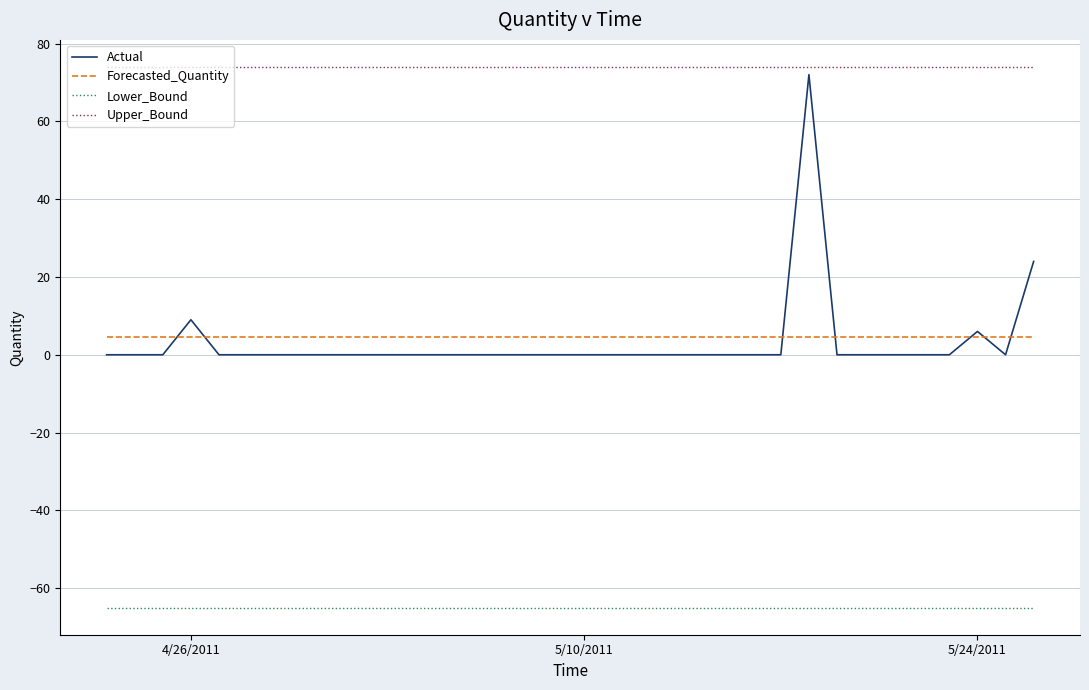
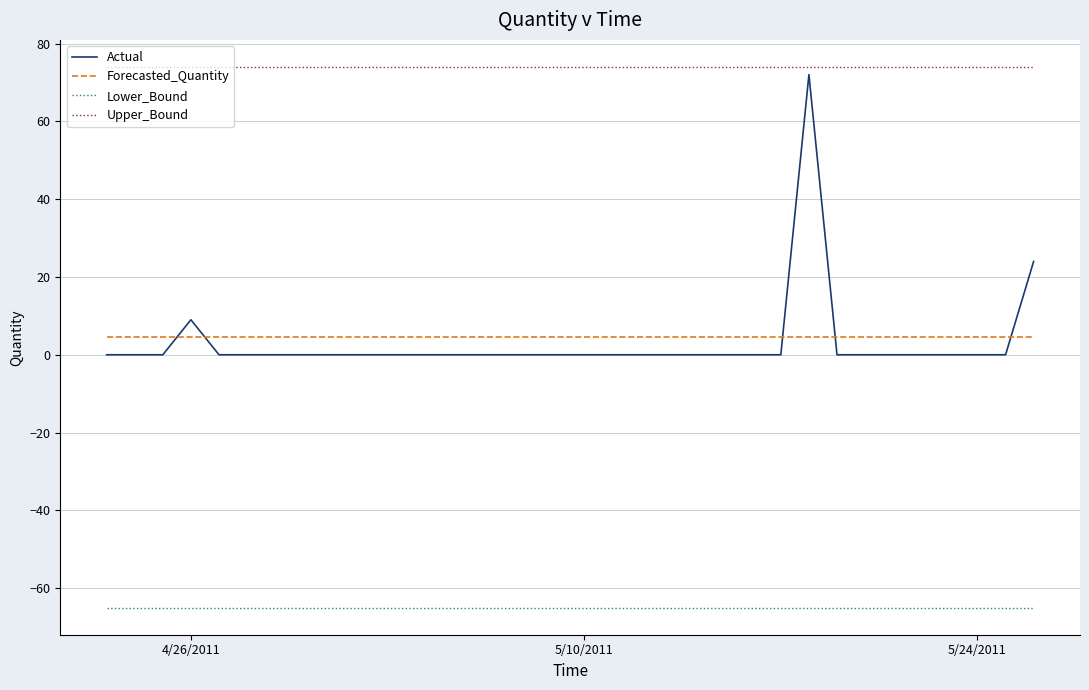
  {
    "Actual": {
      "4/26/2011": 9,
      "5/10/2011": 0,
-     "5/24/2011": 6
+     "5/24/2011": 0
    },
    "Forecasted_Quantity": {
      "4/26/2011": 4,
      "5/10/2011": 4,
      "5/24/2011": 4
    },
    "Lower_Bound": {
      "4/26/2011": -65,
      "5/10/2011": -65,
      "5/24/2011": -65
    },
    "Upper_Bound": {
      "5/10/2011": 74,
      "5/24/2011": 74
    }
  }
